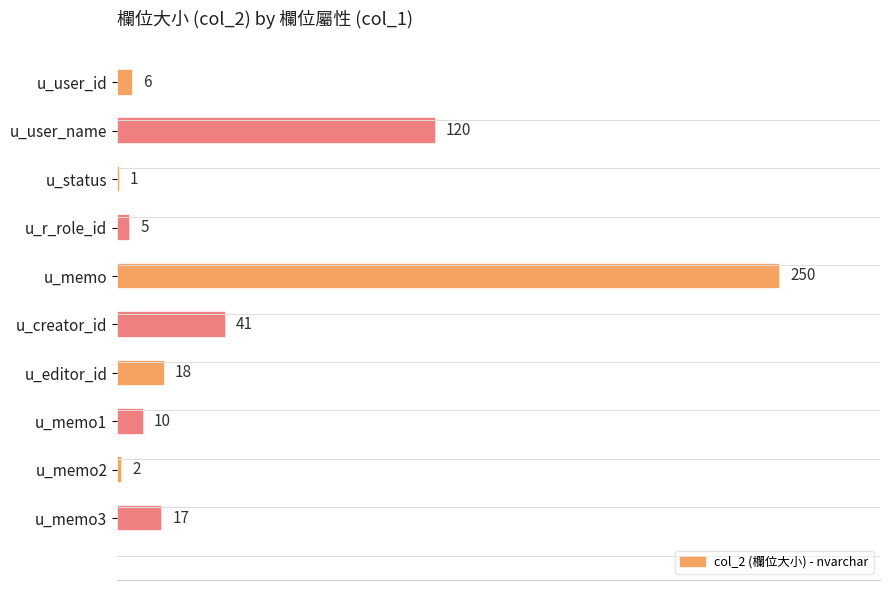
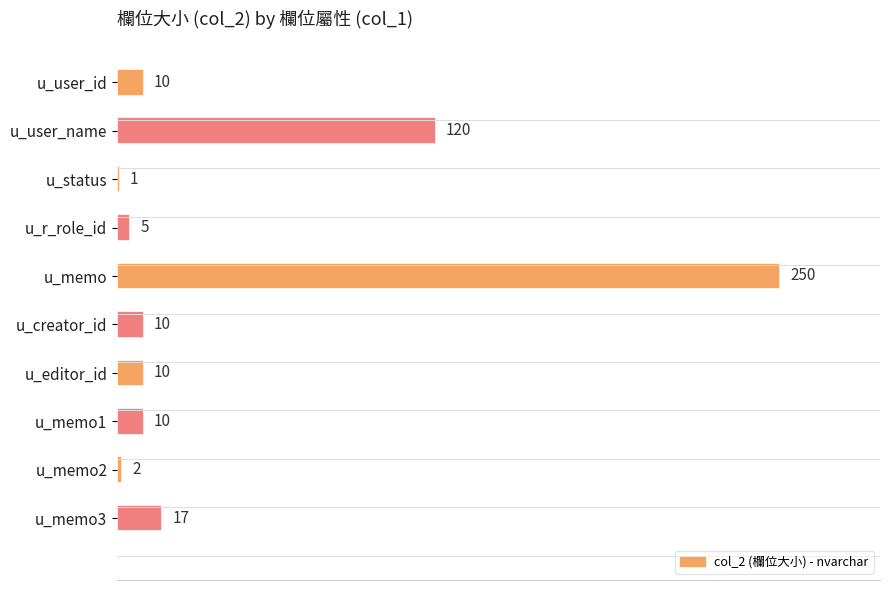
  {
-   "u_user_id": 6,
+   "u_user_id": 10,
    "u_user_name": 120,
    "u_status": 1,
    "u_r_role_id": 5,
    "u_memo": 250,
-   "u_creator_id": 41,
-   "u_editor_id": 18,
+   "u_creator_id": 10,
+   "u_editor_id": 10,
    "u_memo1": 10,
    "u_memo2": 2,
    "u_memo3": 17
  }
